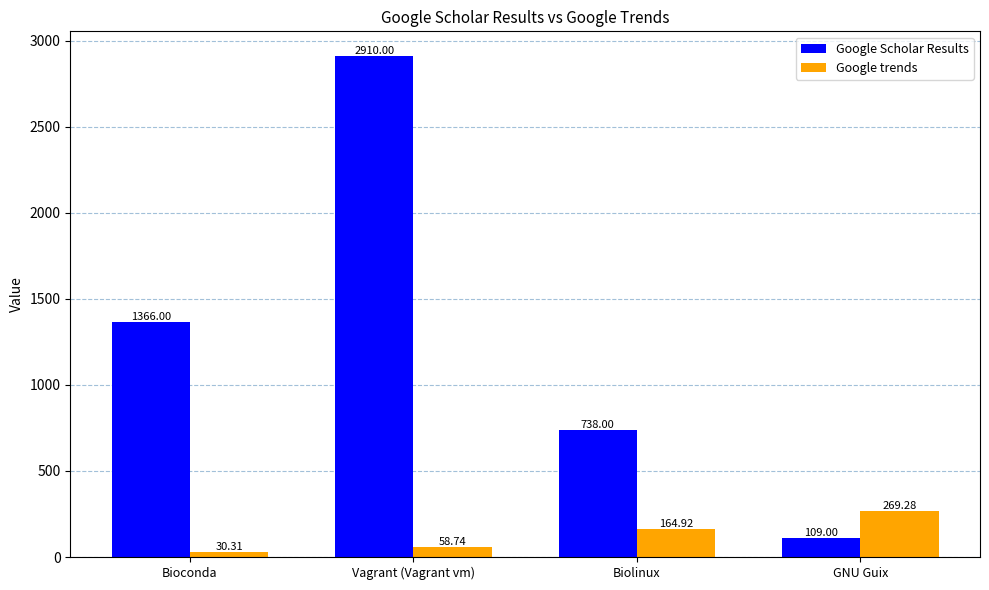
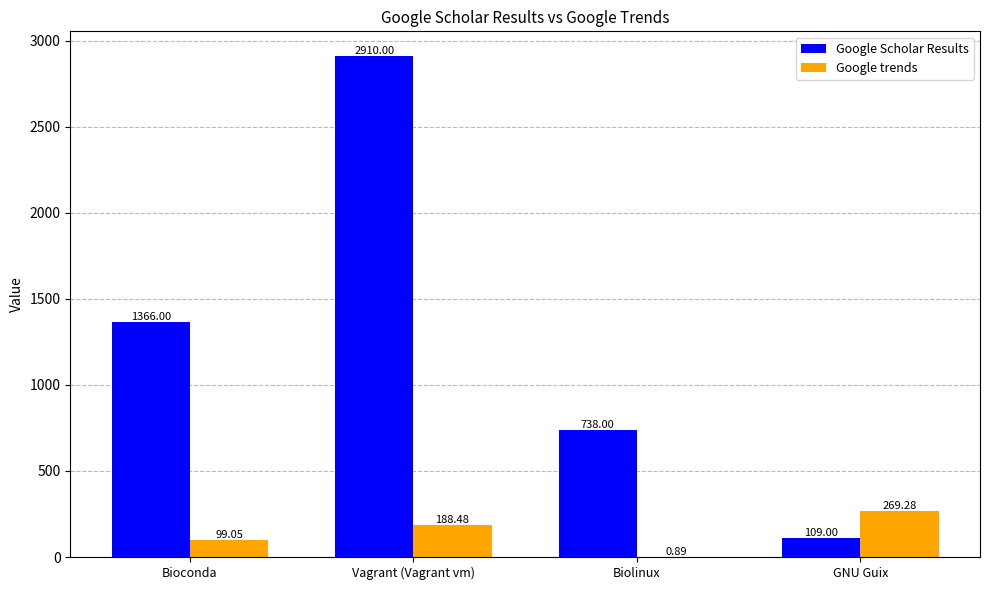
  {
    "Google Scholar Results": {
      "Bioconda": 1366.00,
      "Vagrant (Vagrant vm)": 2910.00,
      "Biolinux": 738.00,
      "GNU Guix": 109.00
    },
    "Google trends": {
-     "Bioconda": 30.31,
-     "Vagrant (Vagrant vm)": 58.74,
-     "Biolinux": 164.92,
+     "Bioconda": 99.05,
+     "Vagrant (Vagrant vm)": 188.48,
+     "Biolinux": 0.89,
      "GNU Guix": 269.28
    }
  }
